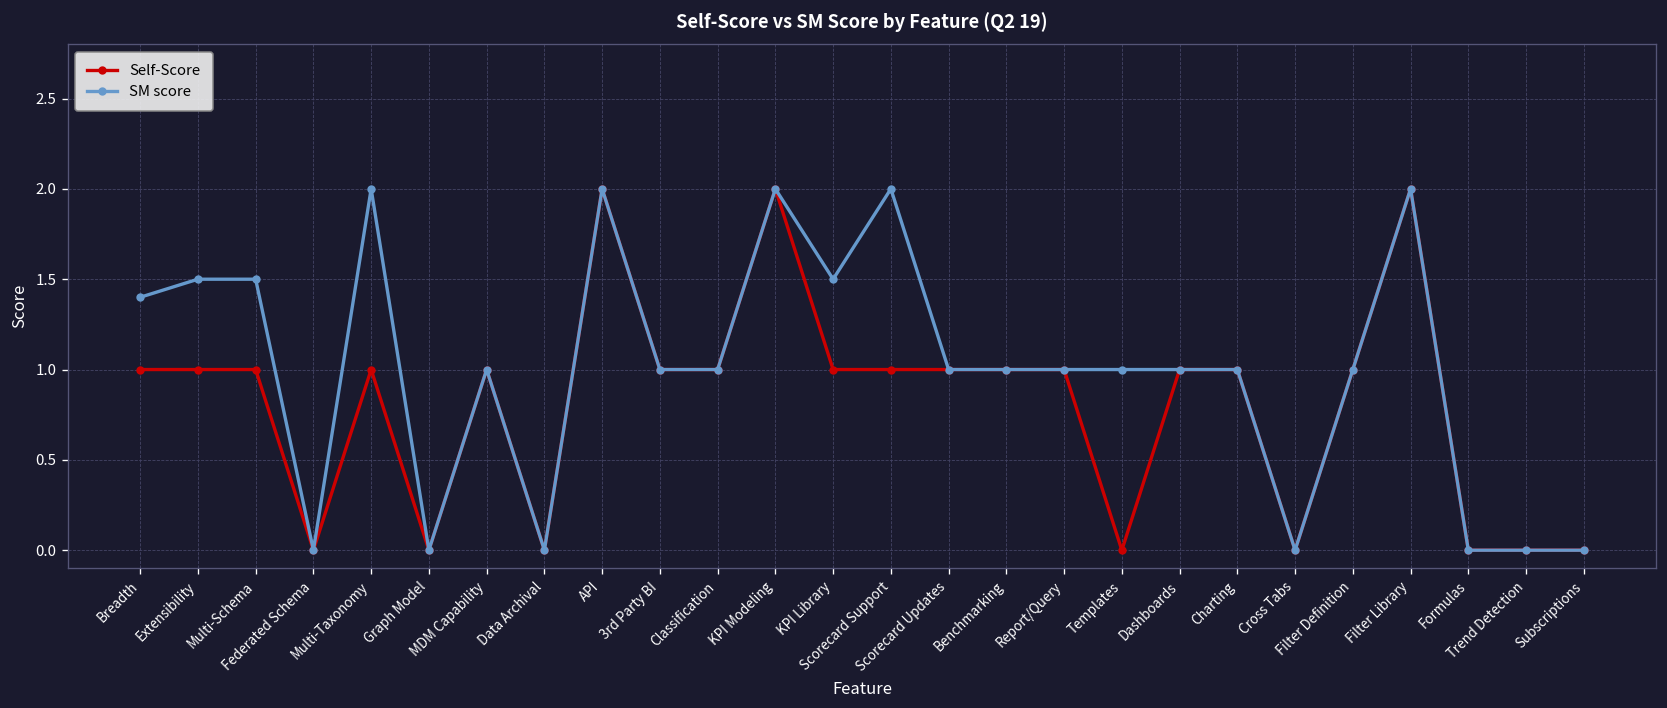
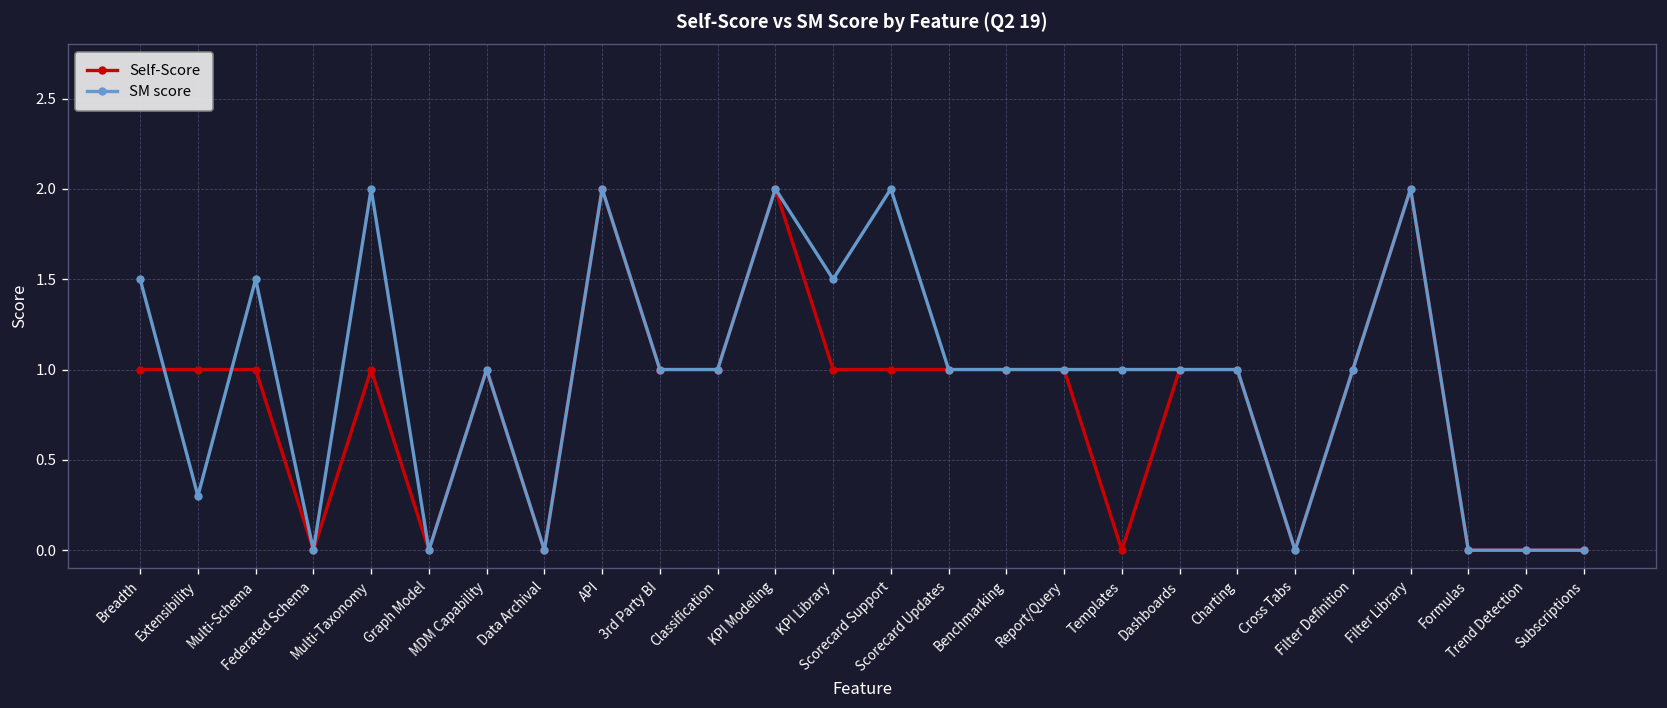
  {
    "Self-Score": {
      "Breadth": 1.0,
      "Extensibility": 1.0,
      "Multi-Schema": 1.0,
      "Multi-Taxonomy": 1.0,
      "KPI Library": 1.0,
      "Scorecard Support": 1.0,
      "Templates": 0.0
    },
    "SM score": {
-     "Breadth": 1.4,
-     "Extensibility": 1.5,
+     "Breadth": 1.5,
+     "Extensibility": 0.3,
      "Multi-Schema": 1.5,
      "Multi-Taxonomy": 2.0,
      "KPI Library": 1.5,
      "Scorecard Support": 2.0,
      "Templates": 1.0
    }
  }
